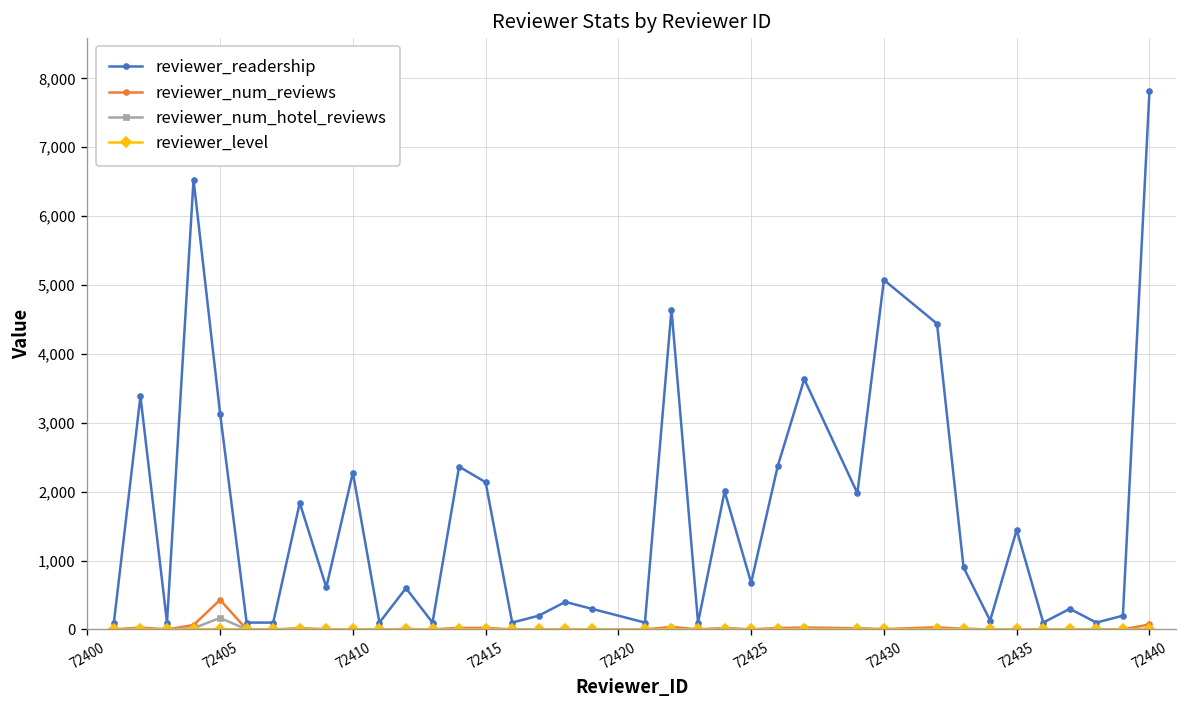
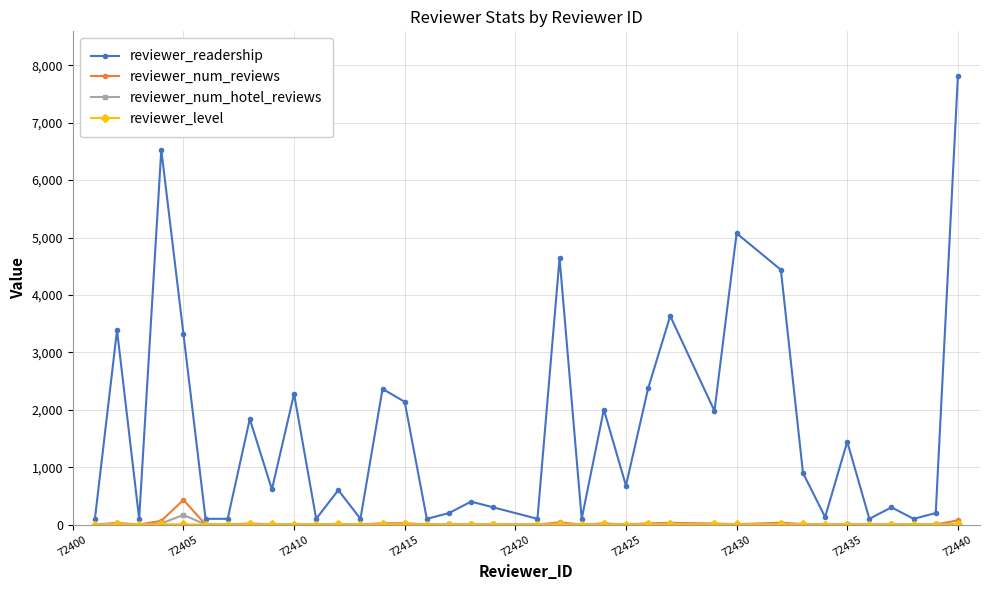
  {
    "reviewer_readership": {
-     "72405": "3,100",
+     "72405": "3,300",
      "72410": "2,300",
      "72415": "2,100",
      "72425": "700",
      "72430": "5,100",
      "72435": "1,400",
      "72440": "7,800"
    },
    "reviewer_num_reviews": {
      "72405": "400",
      "72440": "100"
    },
    "reviewer_num_hotel_reviews": {
      "72405": "200"
    },
    "reviewer_level": {
      "72405": "0"
    }
  }
